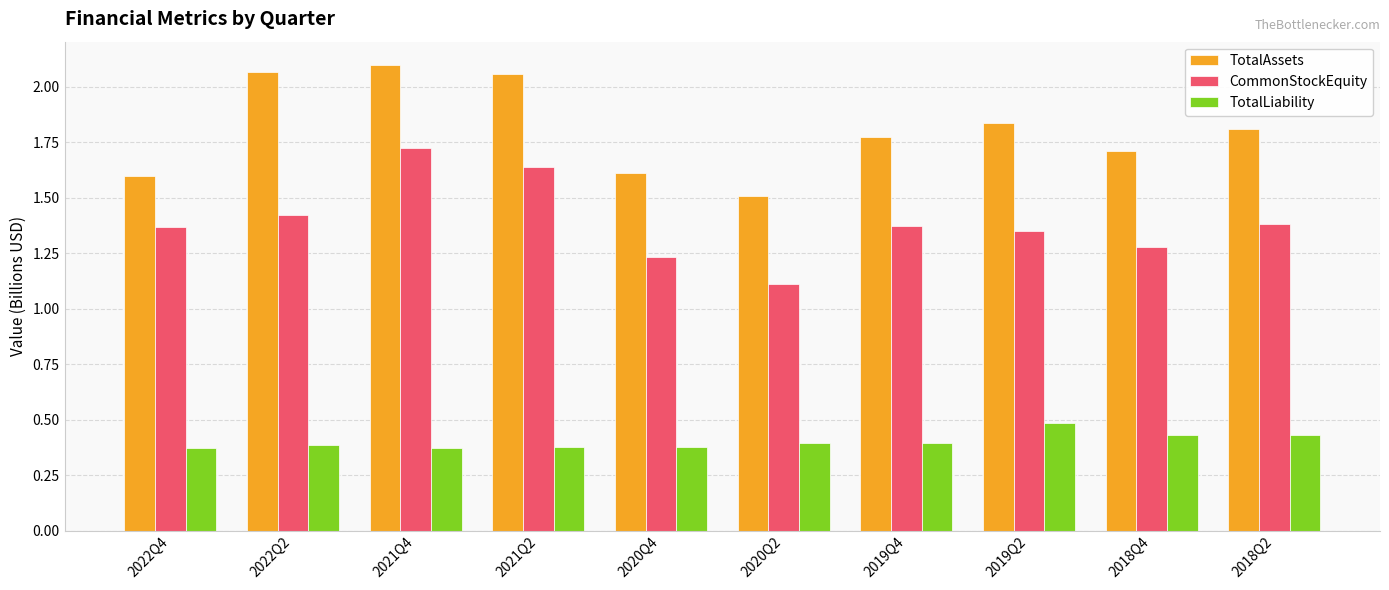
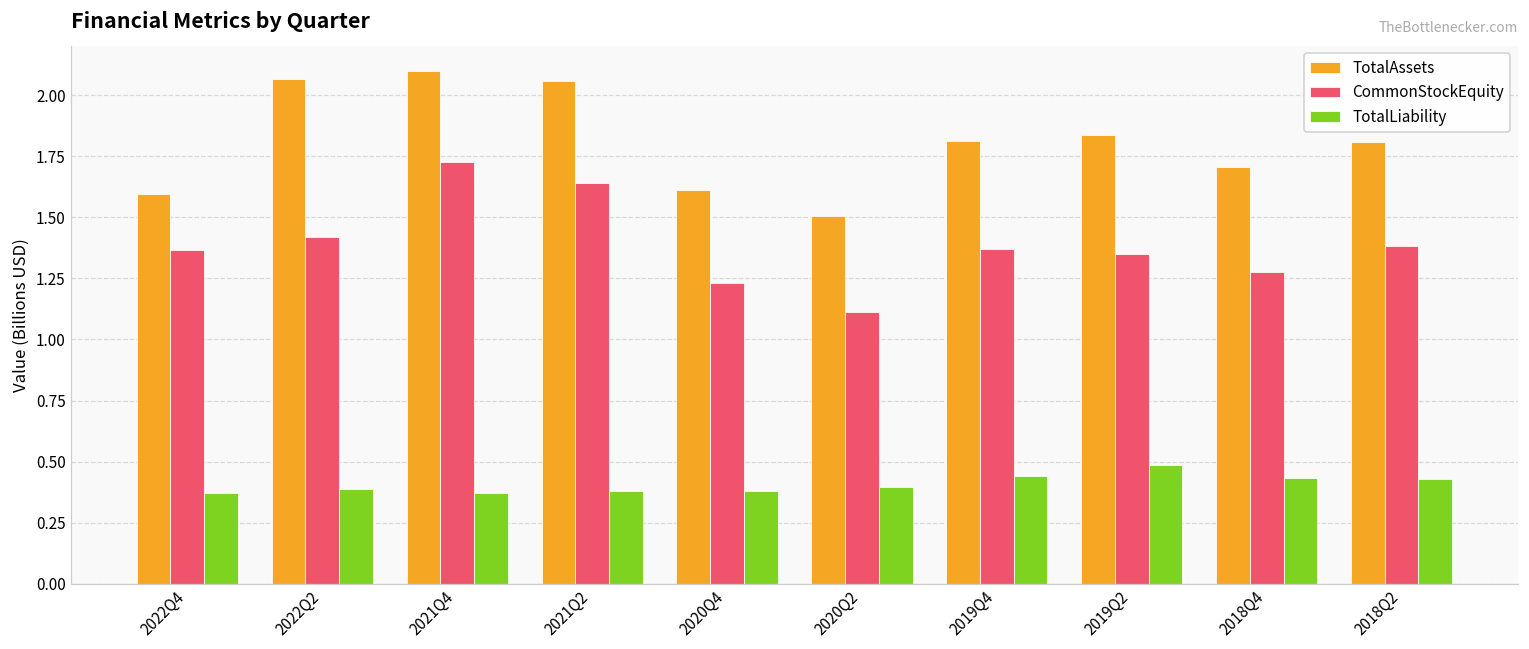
  {
    "TotalAssets": {
      "2022Q4": 1.60,
      "2022Q2": 2.07,
      "2021Q4": 2.10,
      "2021Q2": 2.06,
      "2020Q4": 1.61,
      "2020Q2": 1.51,
-     "2019Q4": 1.77,
+     "2019Q4": 1.81,
      "2019Q2": 1.84,
      "2018Q4": 1.71,
      "2018Q2": 1.81
    },
    "CommonStockEquity": {
      "2022Q4": 1.37,
      "2022Q2": 1.42,
      "2021Q4": 1.73,
      "2021Q2": 1.64,
      "2020Q4": 1.23,
      "2020Q2": 1.11,
      "2019Q4": 1.37,
      "2019Q2": 1.35,
      "2018Q4": 1.28,
      "2018Q2": 1.38
    },
    "TotalLiability": {
      "2022Q4": 0.37,
      "2022Q2": 0.39,
      "2021Q4": 0.37,
      "2021Q2": 0.38,
      "2020Q4": 0.38,
      "2020Q2": 0.39,
-     "2019Q4": 0.39,
+     "2019Q4": 0.44,
      "2019Q2": 0.49,
      "2018Q4": 0.43,
      "2018Q2": 0.43
    }
  }
